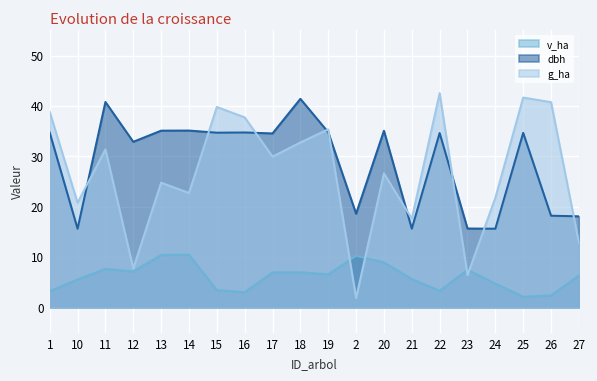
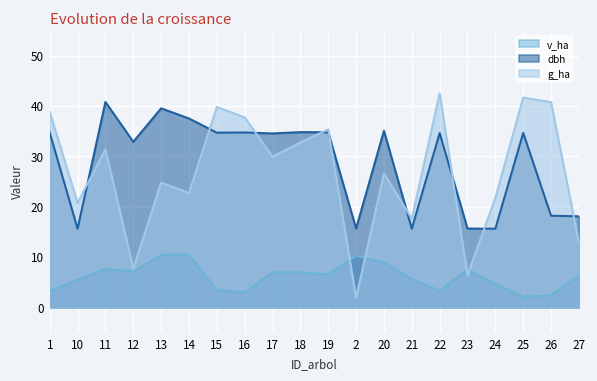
  {
    "dbh": {
      "1": 35,
      "10": 16,
      "11": 41,
      "12": 33,
-     "13": 35,
-     "14": 35,
+     "13": 40,
+     "14": 38,
      "15": 35,
      "16": 35,
      "17": 35,
-     "18": 41,
-     "2": 19,
+     "18": 35,
+     "2": 16,
      "20": 35,
      "21": 16,
      "22": 35,
      "23": 16,
      "24": 16,
      "25": 35,
      "26": 18,
      "27": 18
    }
  }
